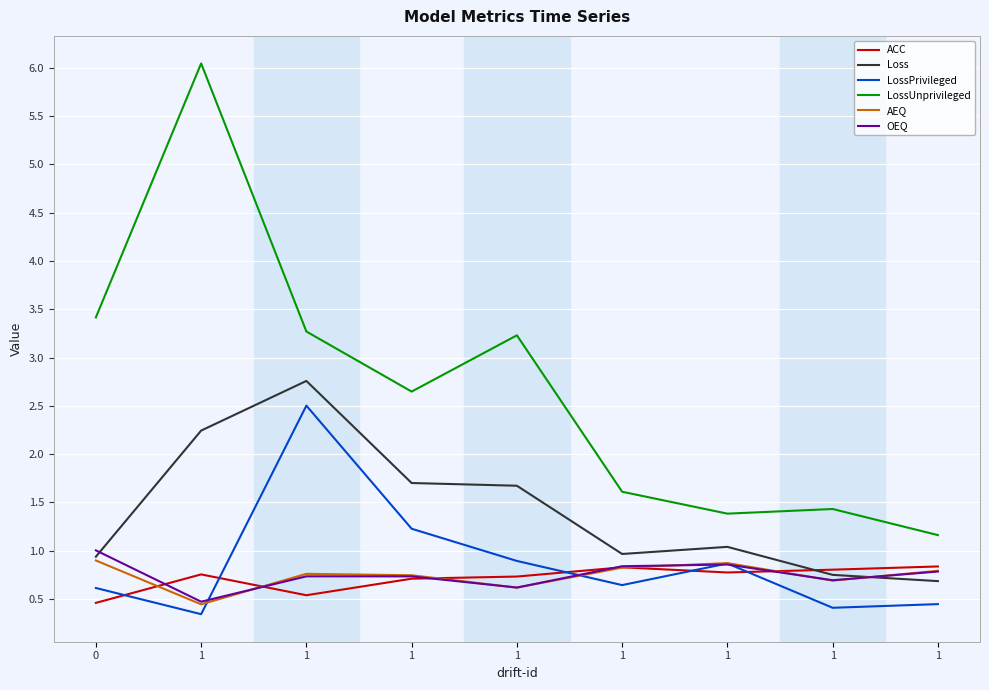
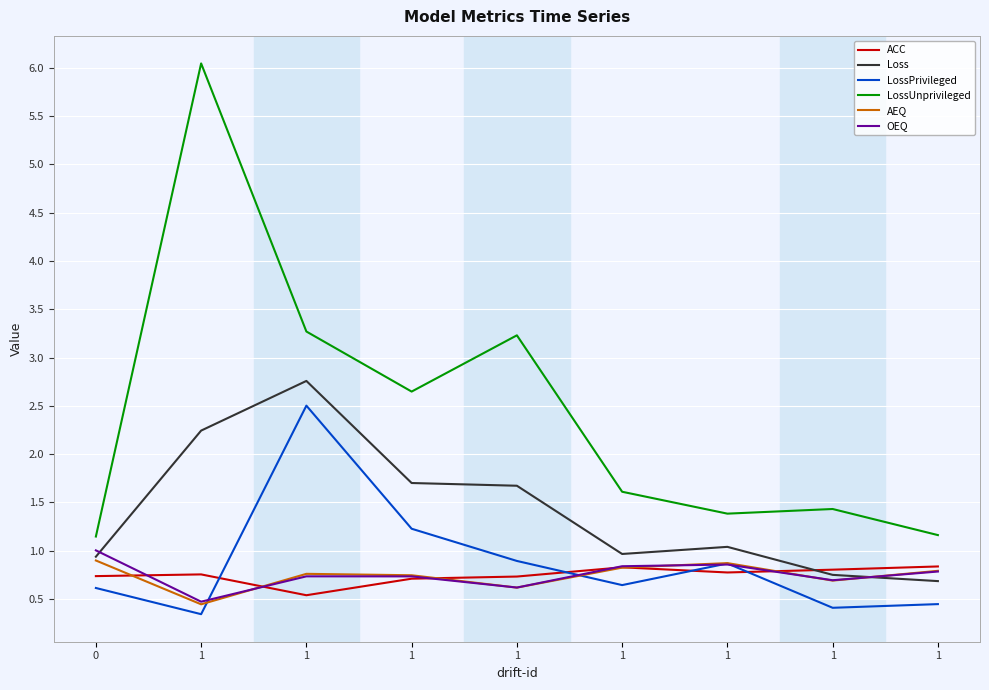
  {
    "ACC": {
-     "0": 0.5
+     "0": 0.7
    },
    "Loss": {
      "0": 0.9
    },
    "LossPrivileged": {
      "0": 0.6
    },
    "LossUnprivileged": {
-     "0": 3.4
+     "0": 1.1
    },
    "AEQ": {
      "0": 0.9
    },
    "OEQ": {
      "0": 1.0
    }
  }
